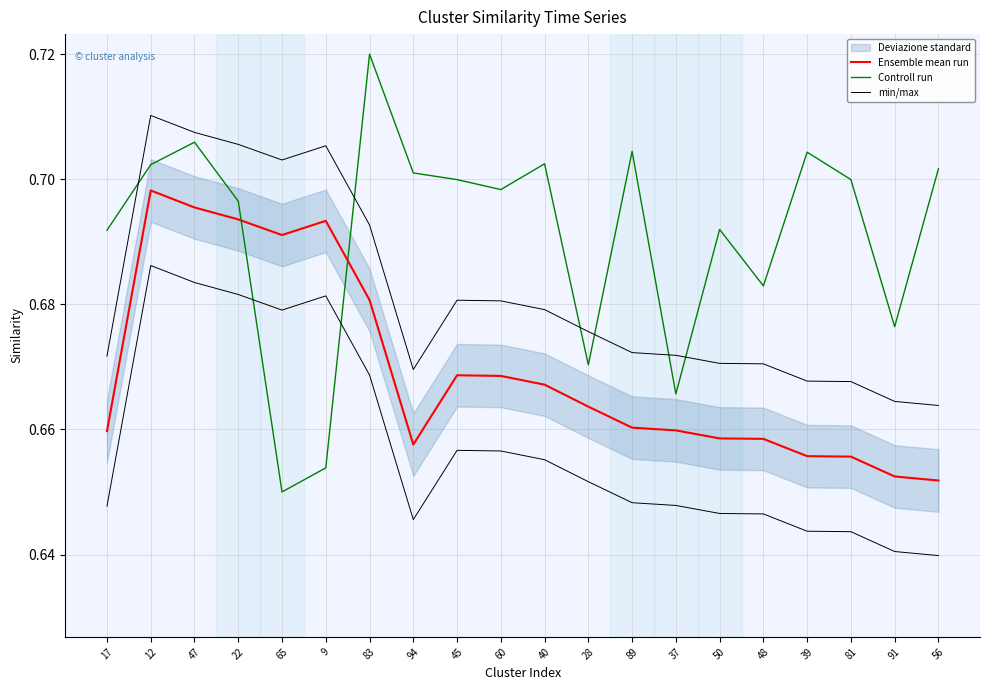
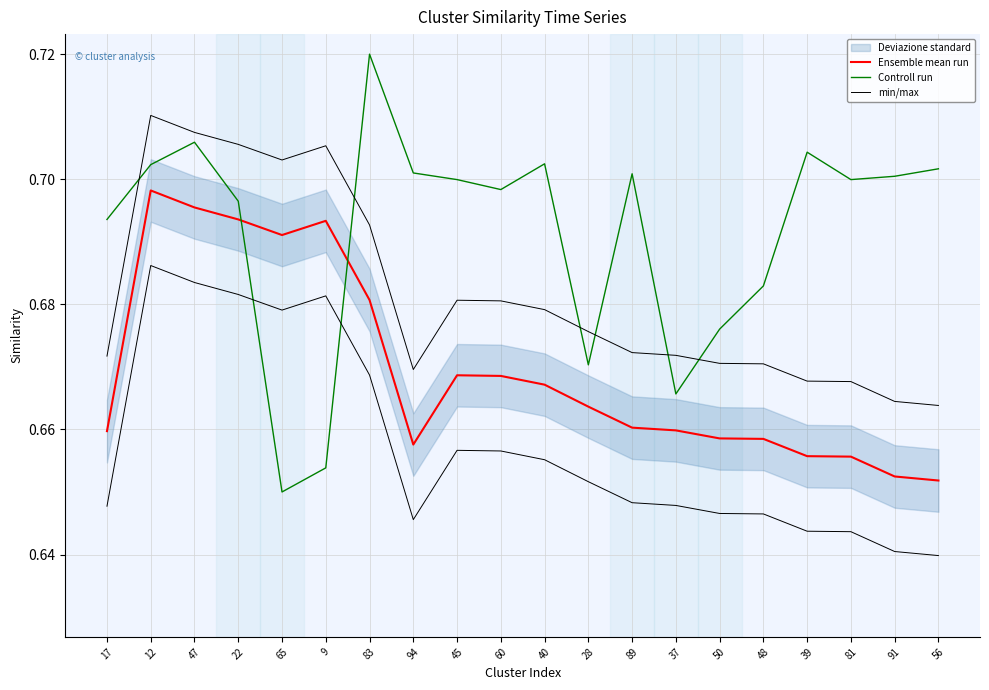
  {
    "Ensemble mean run": {
      "17": 0.660,
      "12": 0.698,
      "47": 0.695,
      "22": 0.694,
      "65": 0.691,
      "9": 0.693,
      "83": 0.681,
      "94": 0.658,
      "45": 0.669,
      "60": 0.669,
      "40": 0.667,
      "28": 0.664,
      "89": 0.660,
      "37": 0.660,
      "50": 0.659,
      "48": 0.658,
      "39": 0.656,
      "81": 0.656,
      "91": 0.652,
      "56": 0.652
    },
    "Controll run": {
-     "17": 0.692,
+     "17": 0.694,
      "12": 0.702,
      "47": 0.706,
      "22": 0.696,
      "65": 0.650,
      "9": 0.654,
      "83": 0.720,
      "94": 0.701,
      "45": 0.700,
      "60": 0.698,
      "40": 0.702,
      "28": 0.670,
-     "89": 0.704,
+     "89": 0.701,
      "37": 0.666,
-     "50": 0.692,
+     "50": 0.676,
      "48": 0.683,
      "39": 0.704,
      "81": 0.700,
-     "91": 0.676,
+     "91": 0.700,
      "56": 0.702
    }
  }
